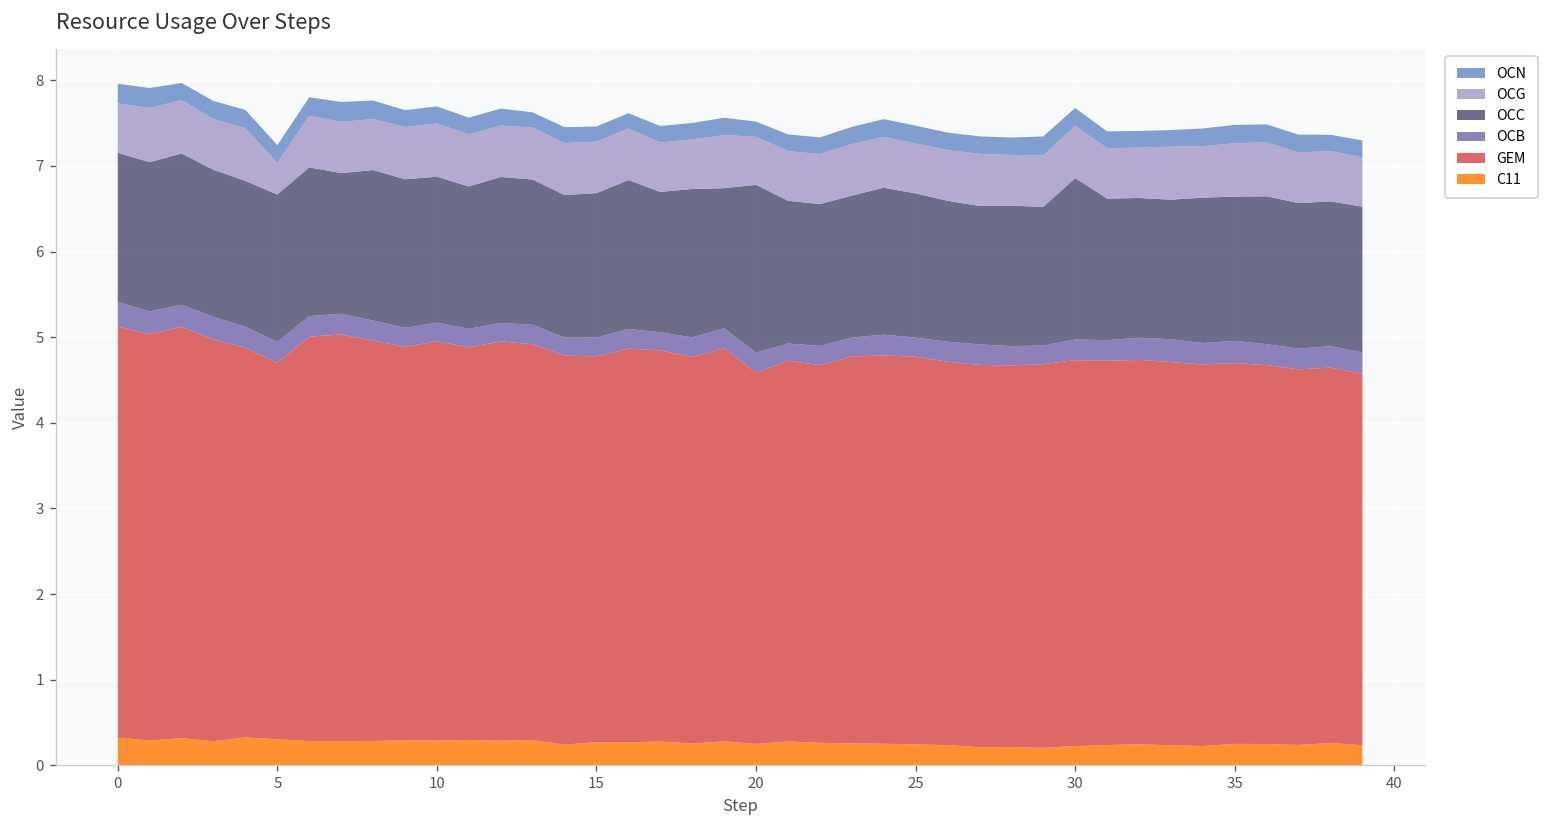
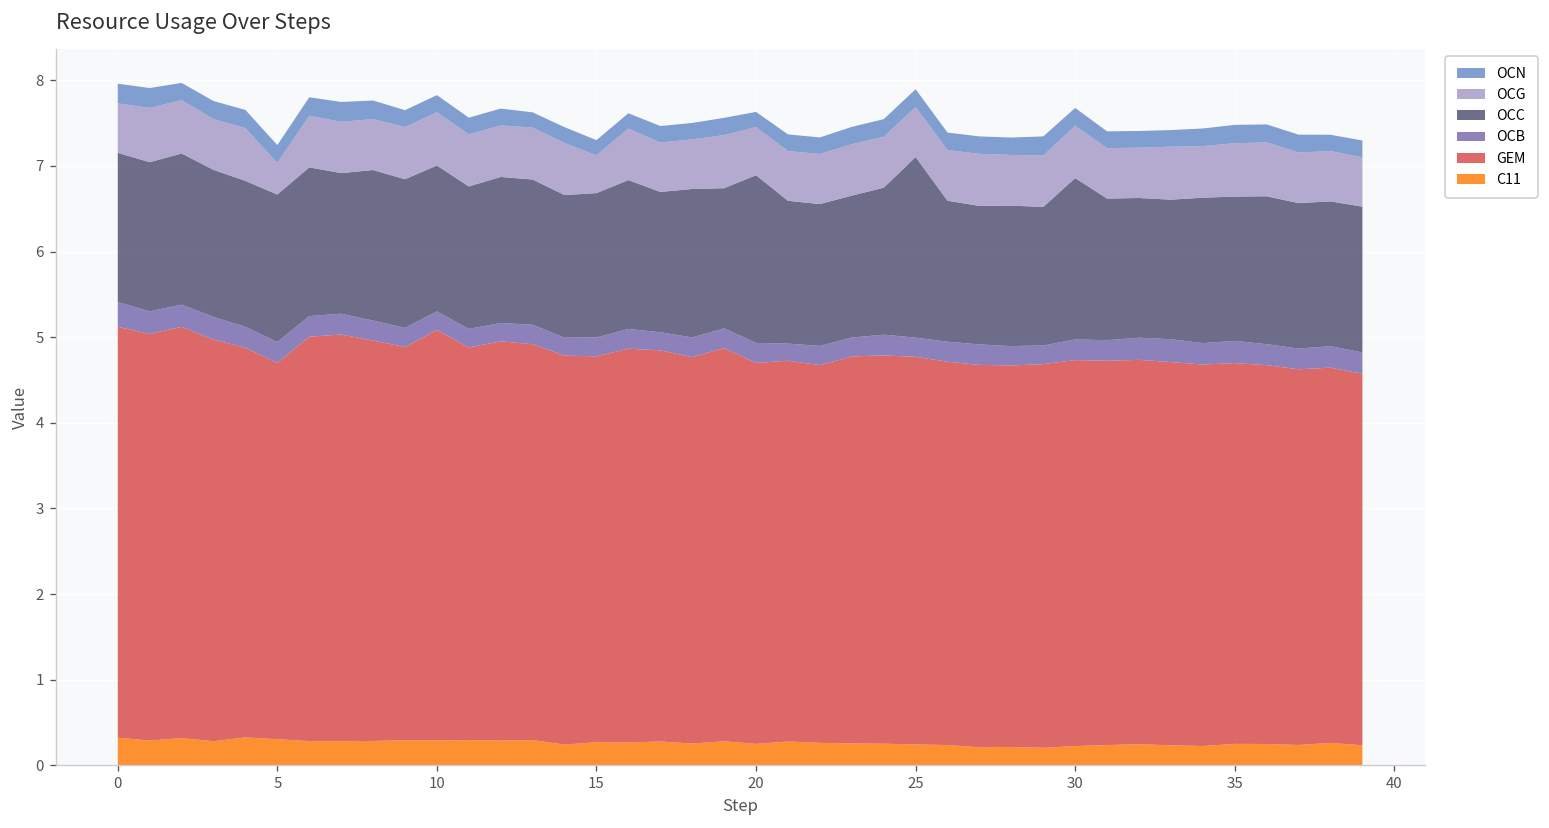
  {
    "C11": {
      "0": 0.3,
      "5": 0.3,
      "10": 0.3,
      "15": 0.3,
      "20": 0.2,
      "25": 0.2,
      "30": 0.2,
      "35": 0.2
    },
    "GEM": {
      "0": 4.8,
      "5": 4.4,
-     "10": 4.7,
+     "10": 4.8,
      "15": 4.5,
-     "20": 4.3,
+     "20": 4.5,
      "25": 4.5,
      "30": 4.5,
      "35": 4.4
    },
    "OCC": {
      "0": 1.7,
      "5": 1.7,
      "10": 1.7,
      "15": 1.7,
      "20": 2.0,
-     "25": 1.7,
+     "25": 2.1,
      "30": 1.9,
      "35": 1.7
    },
    "OCG": {
      "0": 0.6,
      "5": 0.4,
      "10": 0.6,
-     "15": 0.6,
+     "15": 0.4,
      "20": 0.6,
      "25": 0.6,
      "30": 0.6,
      "35": 0.6
    }
  }
